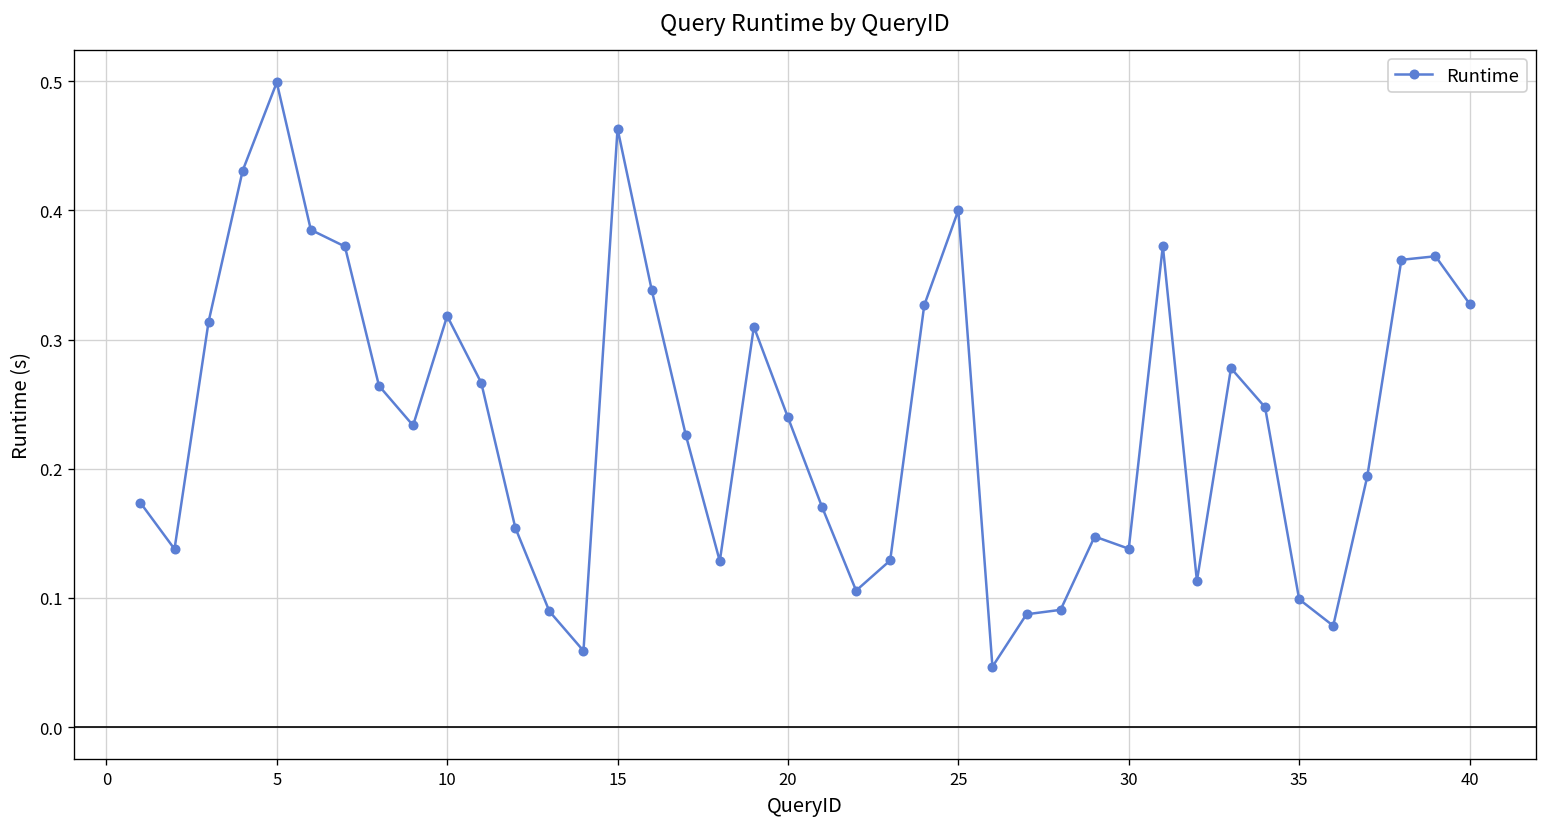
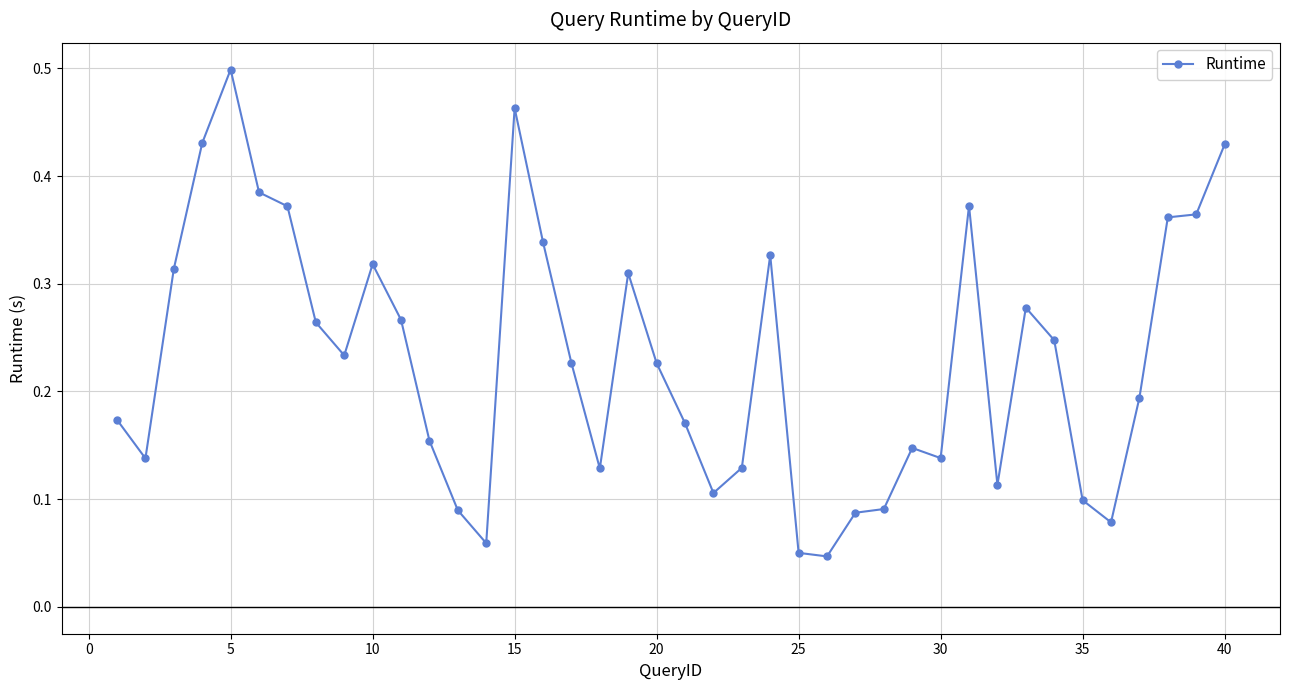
  {
    "5": 0.499,
    "10": 0.318,
    "15": 0.463,
-   "20": 0.240,
-   "25": 0.400,
+   "20": 0.226,
+   "25": 0.050,
    "30": 0.138,
    "35": 0.099,
-   "40": 0.328
+   "40": 0.429
  }
